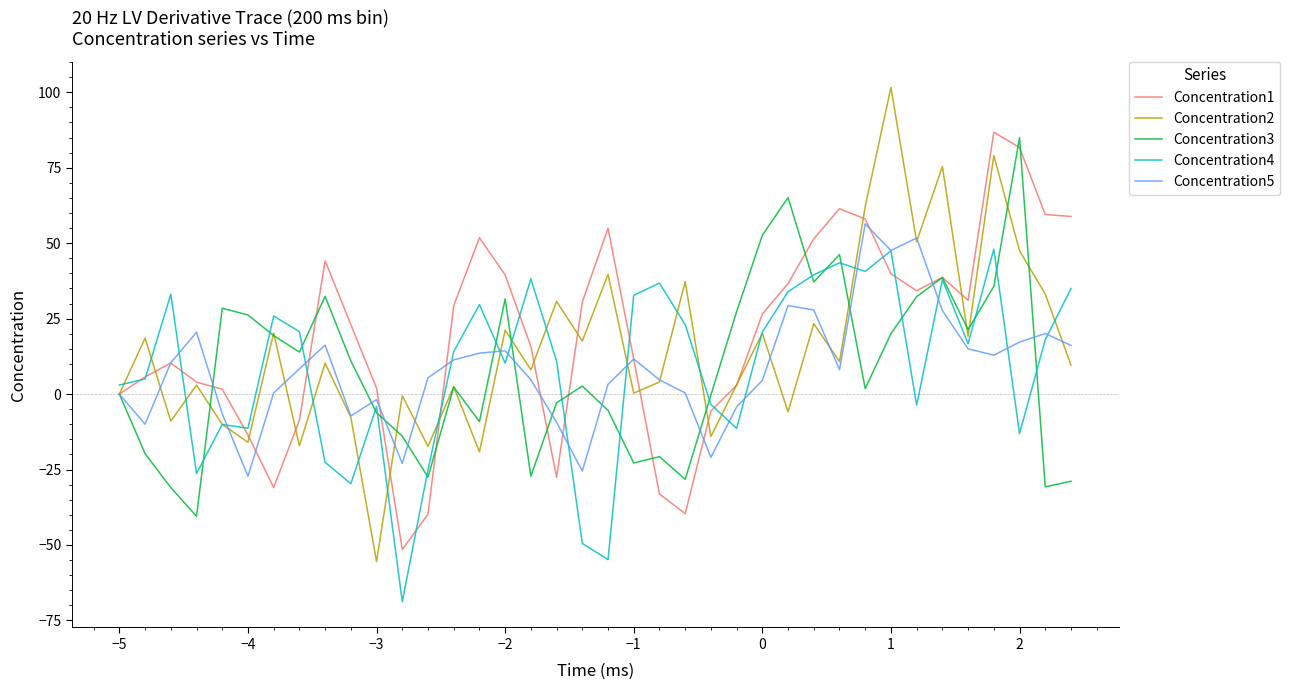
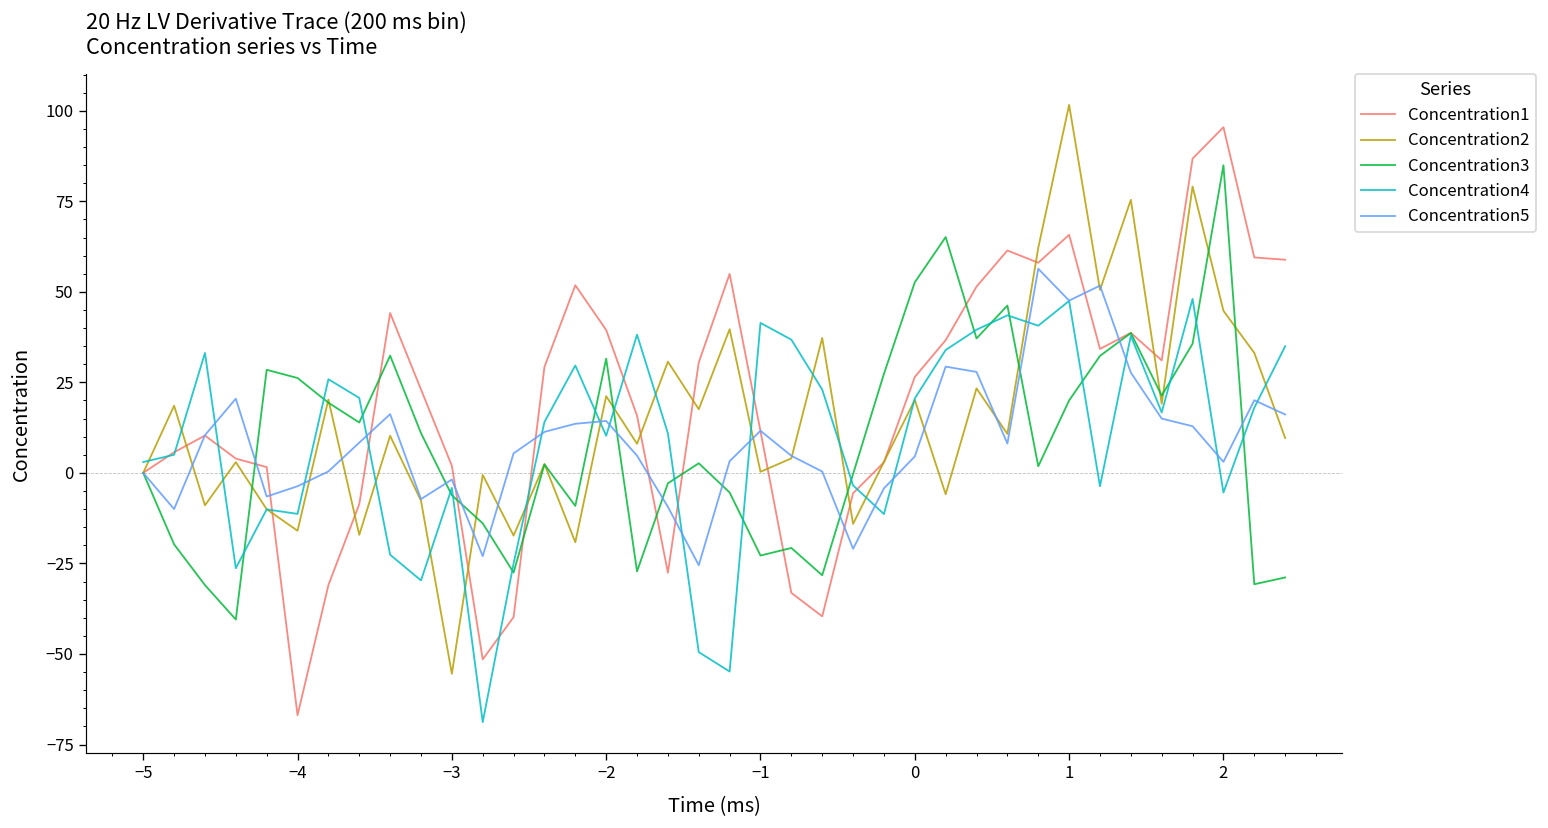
  {
    "Concentration1": {
-     "−4": -14,
+     "−4": -67,
      "−3": 2,
      "−2": 39,
      "0": 27,
-     "1": 40,
-     "2": 82
+     "1": 66,
+     "2": 95
    },
    "Concentration2": {
      "−4": -16,
      "−3": -55,
      "−2": 21,
      "−1": 0,
      "1": 102,
-     "2": 47
+     "2": 45
    },
    "Concentration3": {
      "−4": 26,
      "−3": -6,
      "−2": 32,
      "−1": -23,
      "0": 53,
      "1": 20,
      "2": 85
    },
    "Concentration4": {
      "−5": 3,
      "−4": -11,
      "−3": -4,
      "−2": 10,
-     "−1": 33,
-     "2": -13
+     "−1": 41,
+     "2": -5
    },
    "Concentration5": {
-     "−4": -27,
+     "−4": -4,
      "−3": -2,
      "−2": 14,
      "0": 5,
-     "2": 17
+     "2": 3
    }
  }
